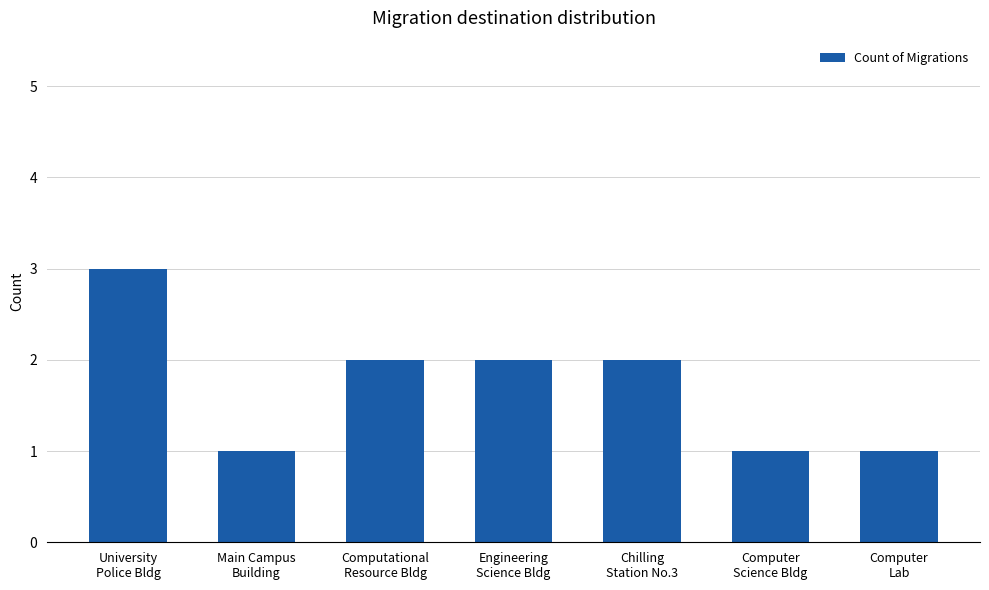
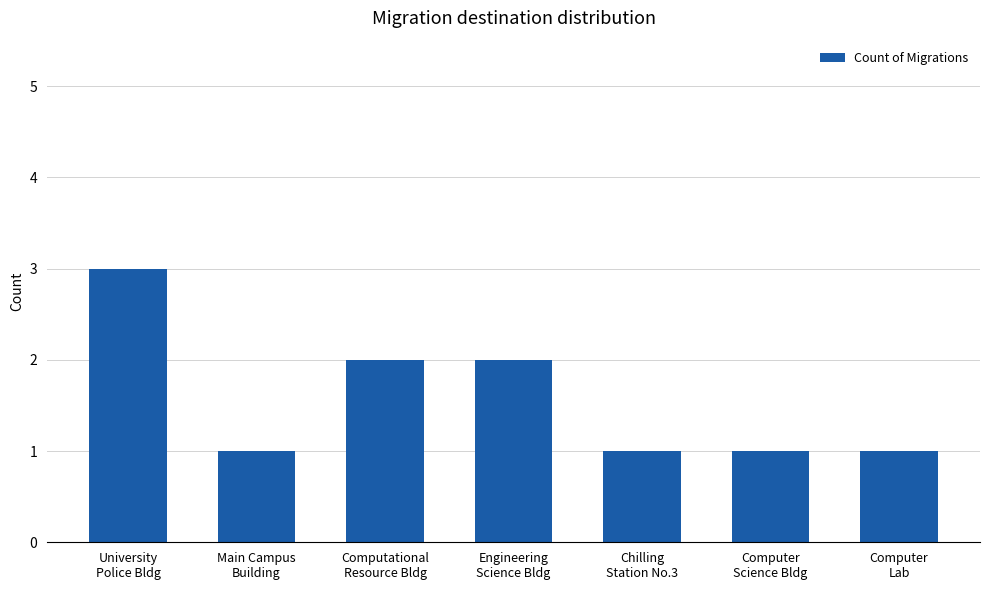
  {
    "University Police Bldg": 3,
    "Main Campus Building": 1,
    "Computational Resource Bldg": 2,
    "Engineering Science Bldg": 2,
-   "Chilling Station No.3": 2,
+   "Chilling Station No.3": 1,
    "Computer Science Bldg": 1,
    "Computer Lab": 1
  }
